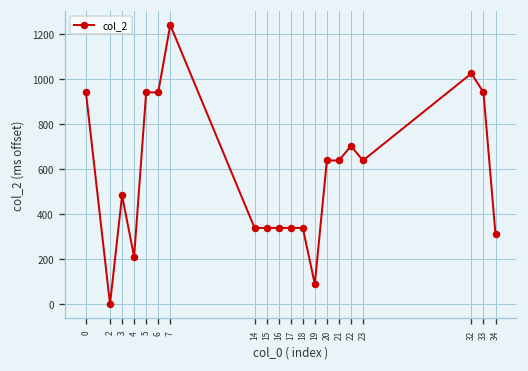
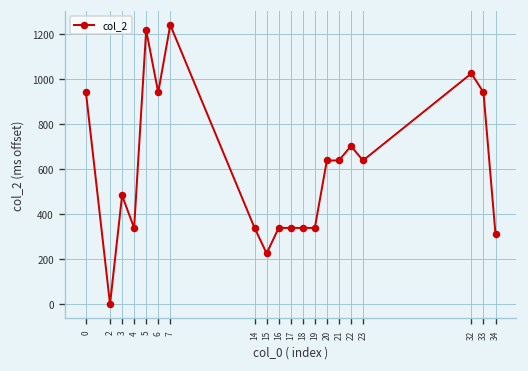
  {
    "0": 940,
    "2": 0,
    "3": 480,
-   "4": 210,
-   "5": 940,
+   "4": 340,
+   "5": 1220,
    "6": 940,
    "7": 1240,
    "14": 340,
-   "15": 340,
+   "15": 230,
    "16": 340,
    "17": 340,
    "18": 340,
-   "19": 90,
+   "19": 340,
    "20": 640,
    "21": 640,
    "22": 700,
    "23": 640,
    "32": 1020,
    "33": 940,
    "34": 310
  }
